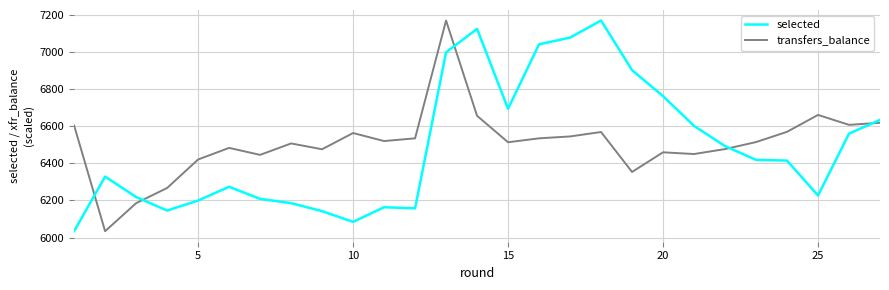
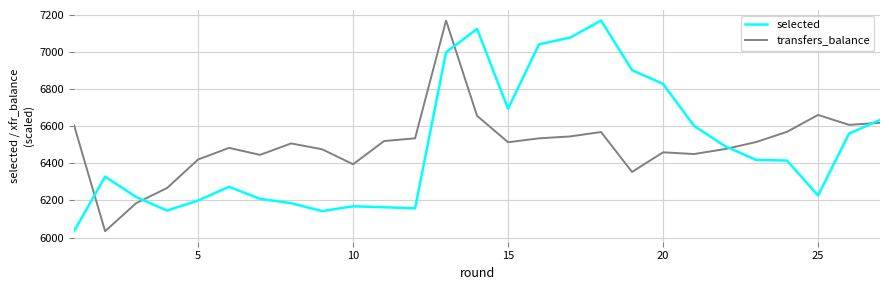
  {
    "selected": {
      "5": 6200,
-     "10": 6080,
+     "10": 6170,
      "15": 6690,
-     "20": 6760,
+     "20": 6830,
      "25": 6230
    },
    "transfers_balance": {
      "5": 6420,
-     "10": 6560,
+     "10": 6390,
      "15": 6510,
      "20": 6460,
      "25": 6660
    }
  }
